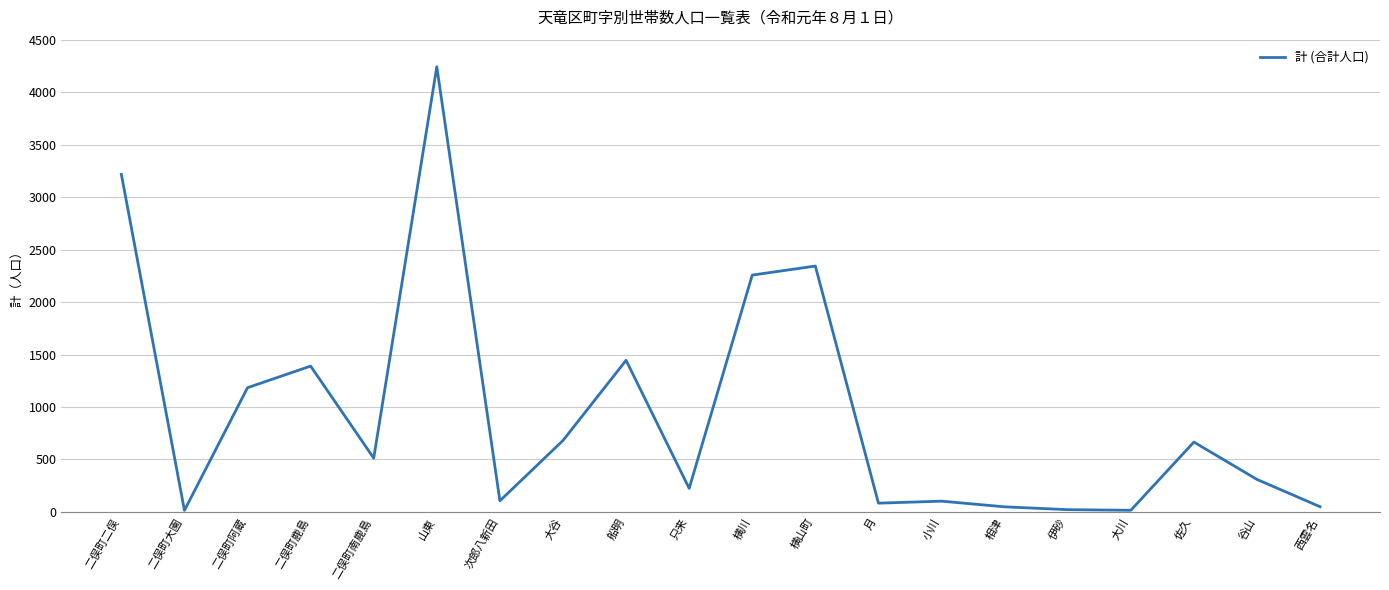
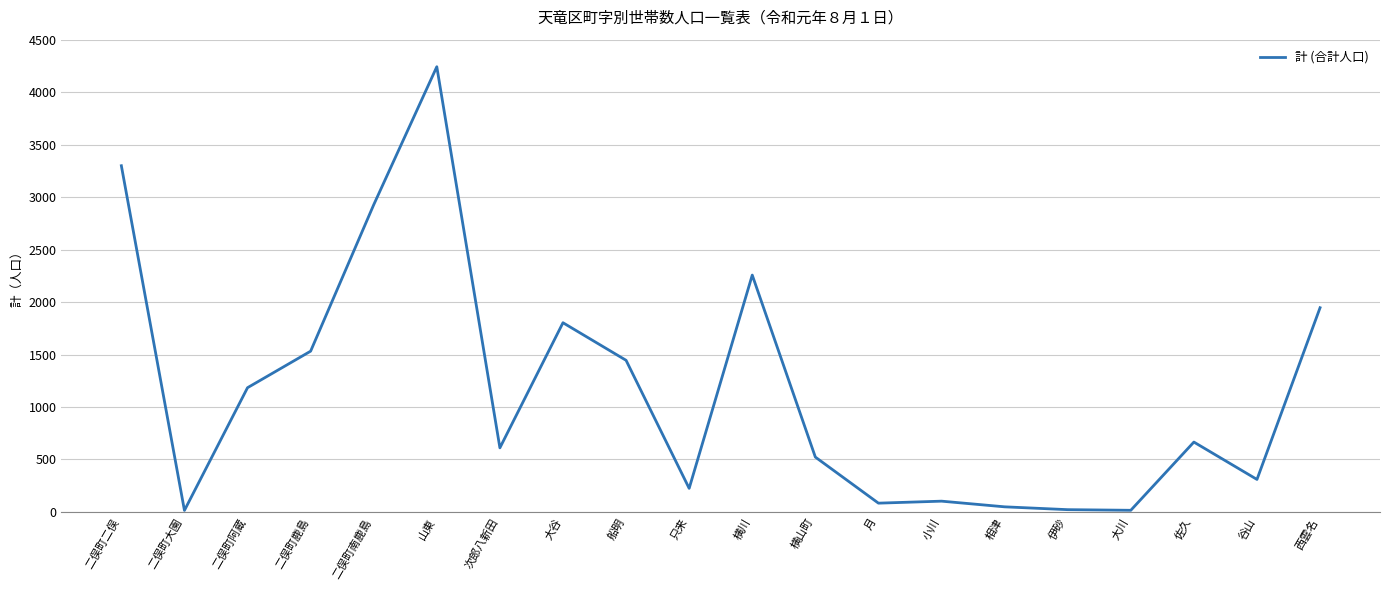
  {
-   "二俣町二俣": 3220,
+   "二俣町二俣": 3300,
    "二俣町大園": 20,
    "二俣町阿蔵": 1180,
-   "二俣町鹿島": 1390,
-   "二俣町南鹿島": 510,
+   "二俣町鹿島": 1530,
+   "二俣町南鹿島": 2930,
    "山東": 4240,
-   "次郎八新田": 110,
-   "大谷": 680,
+   "次郎八新田": 610,
+   "大谷": 1800,
    "船明": 1450,
    "只来": 230,
    "横川": 2260,
-   "横山町": 2340,
+   "横山町": 520,
    "月": 80,
    "小川": 100,
    "相津": 50,
    "伊砂": 20,
    "大川": 20,
    "佐久": 670,
    "谷山": 310,
-   "西雲名": 50
+   "西雲名": 1950
  }
